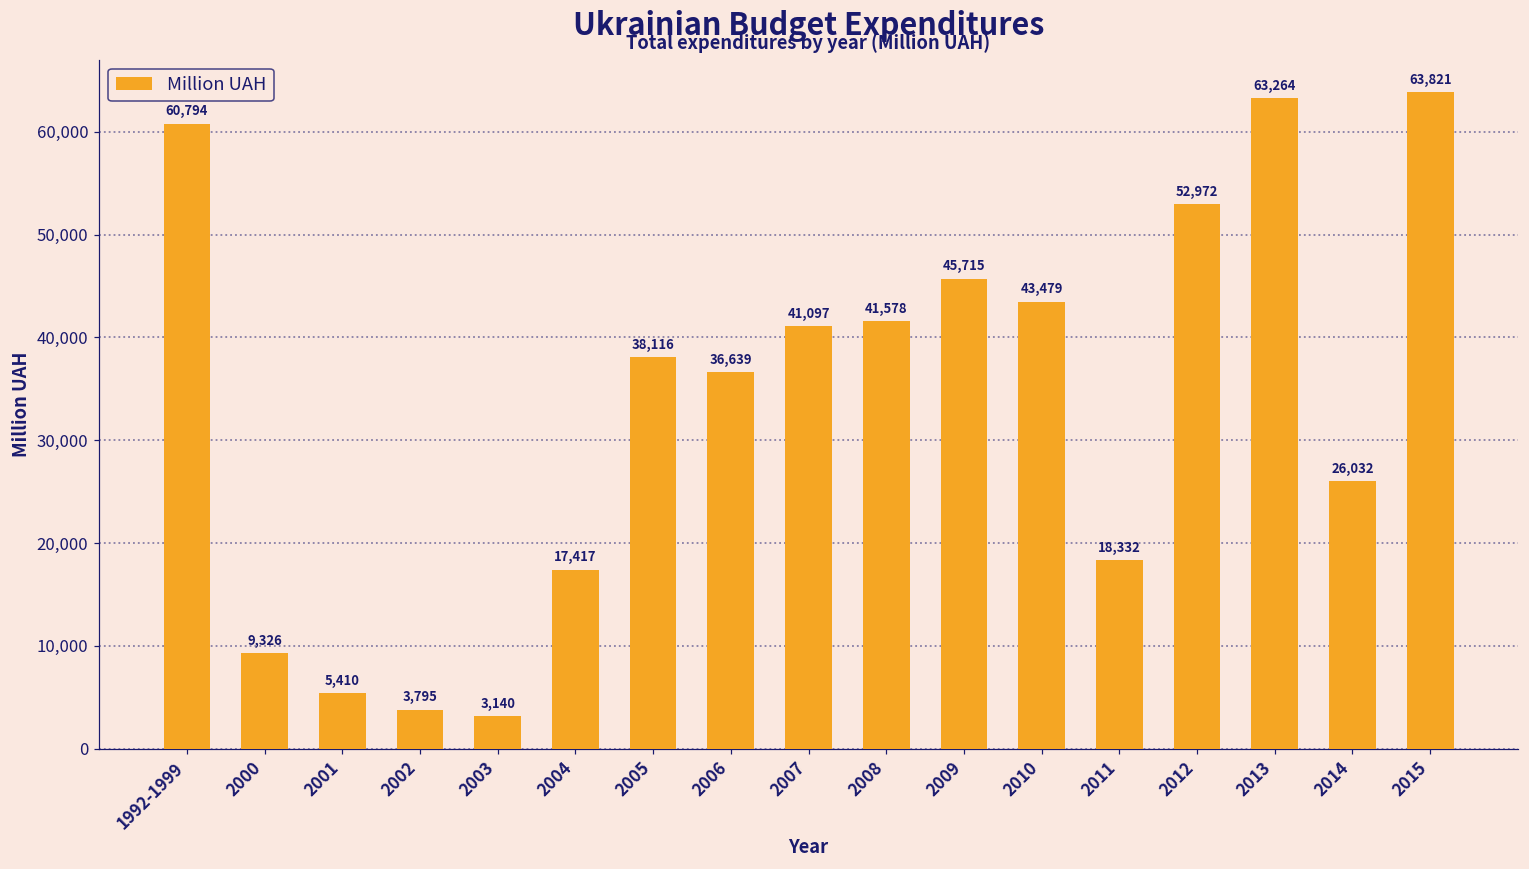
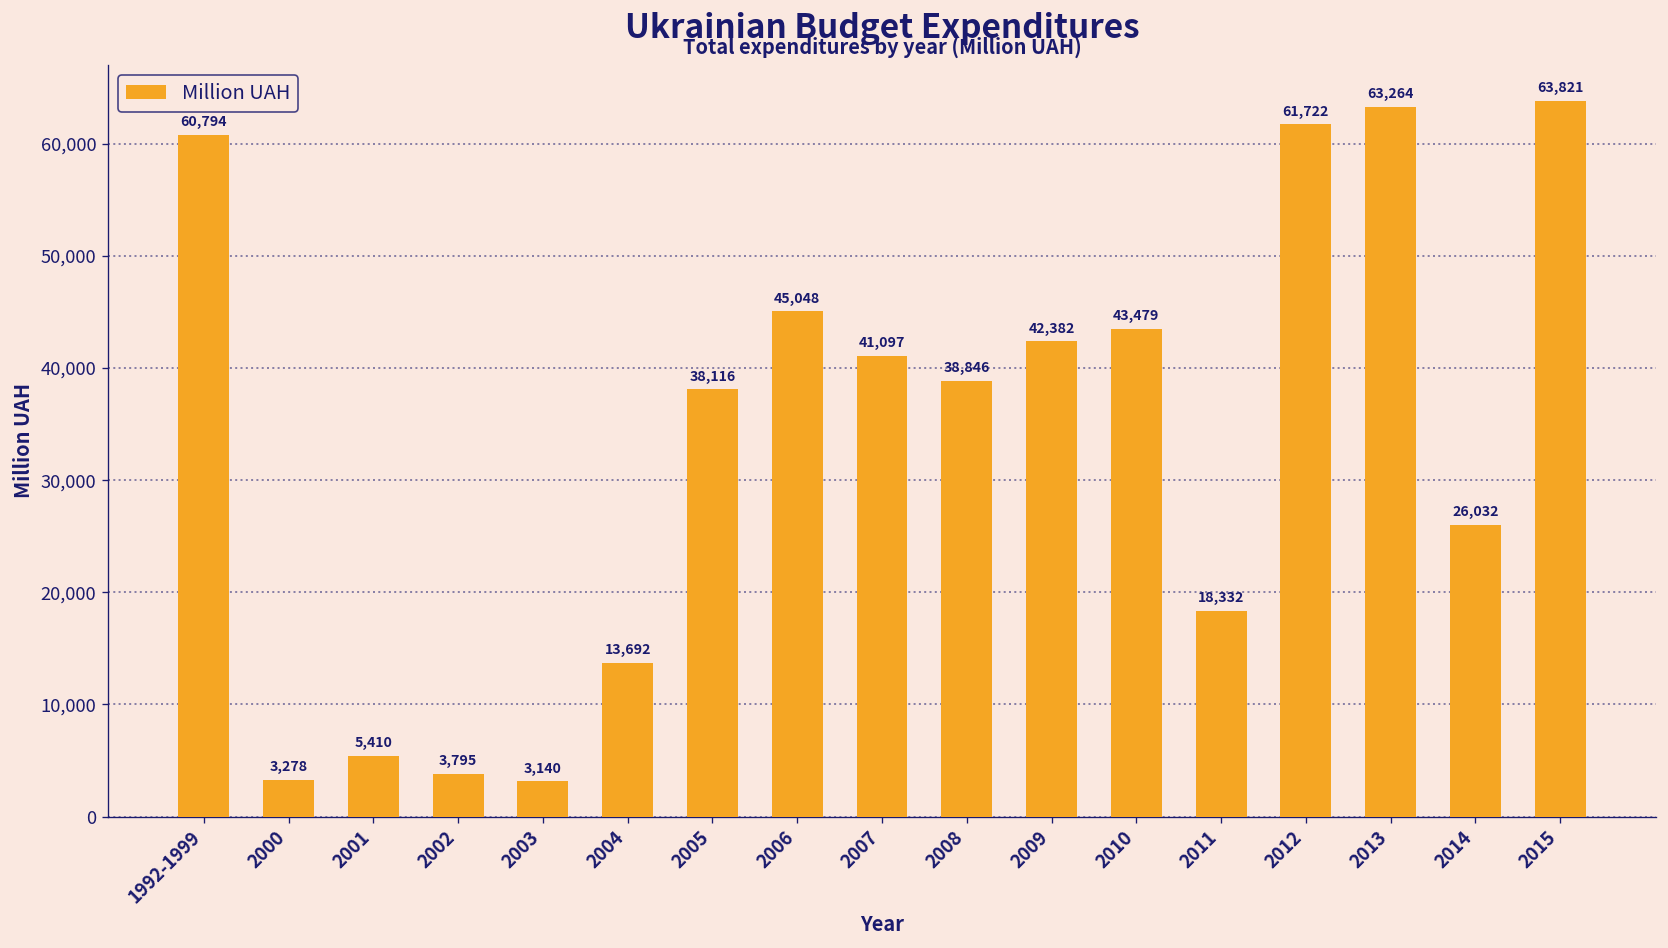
  {
    "1992-1999": "60,794",
-   "2000": "9,326",
+   "2000": "3,278",
    "2001": "5,410",
    "2002": "3,795",
    "2003": "3,140",
-   "2004": "17,417",
+   "2004": "13,692",
    "2005": "38,116",
-   "2006": "36,639",
+   "2006": "45,048",
    "2007": "41,097",
-   "2008": "41,578",
-   "2009": "45,715",
+   "2008": "38,846",
+   "2009": "42,382",
    "2010": "43,479",
    "2011": "18,332",
-   "2012": "52,972",
+   "2012": "61,722",
    "2013": "63,264",
    "2014": "26,032",
    "2015": "63,821"
  }
